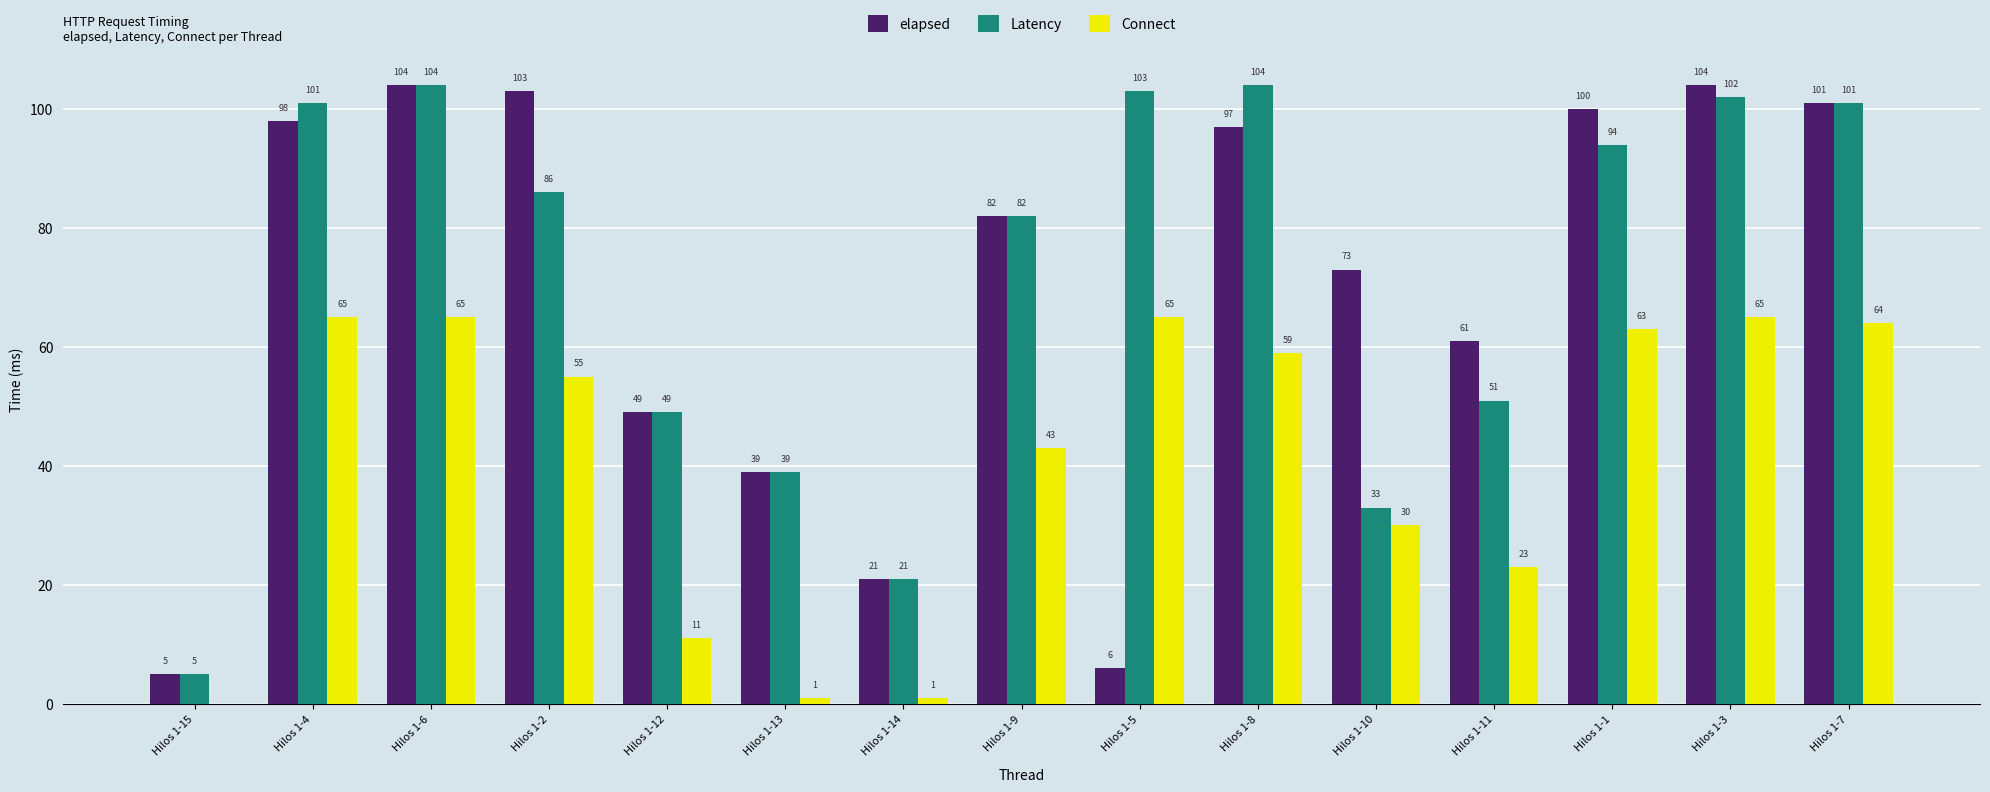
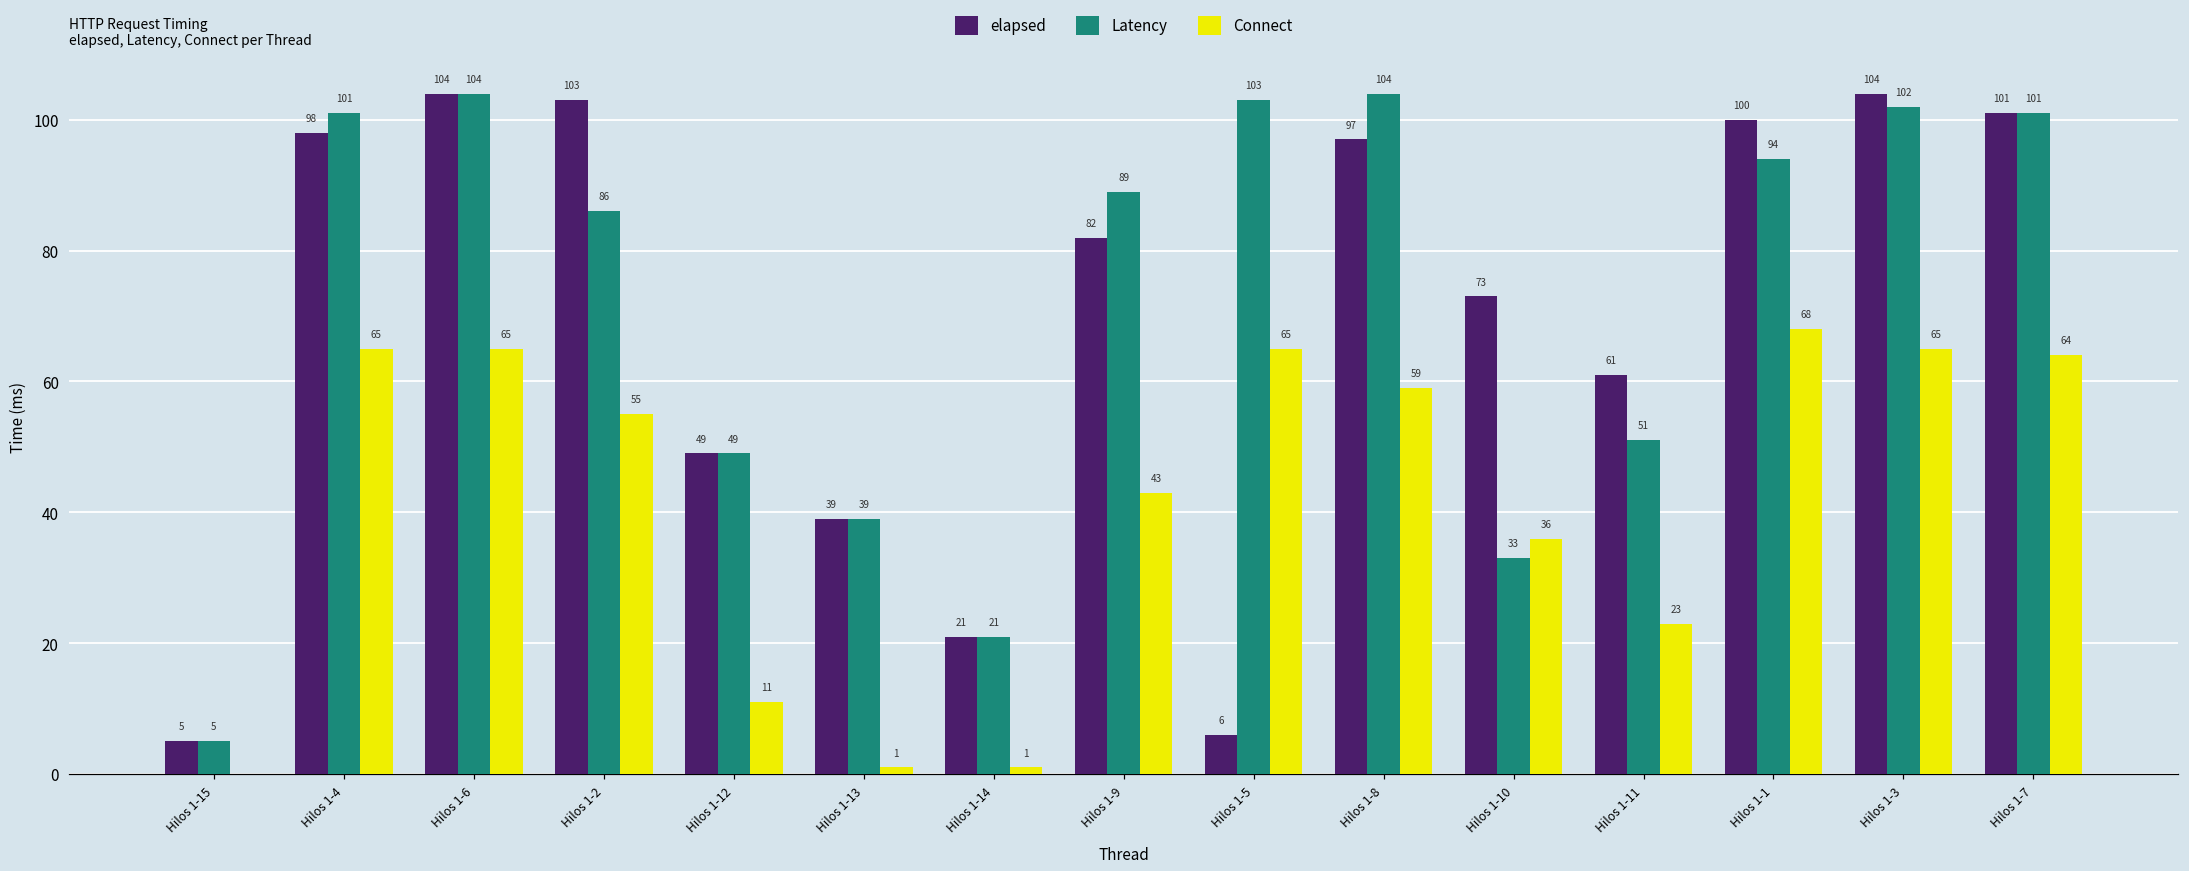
  {
    "elapsed": {
      "Hilos 1-15": 5,
      "Hilos 1-4": 98,
      "Hilos 1-6": 104,
      "Hilos 1-2": 103,
      "Hilos 1-12": 49,
      "Hilos 1-13": 39,
      "Hilos 1-14": 21,
      "Hilos 1-9": 82,
      "Hilos 1-5": 6,
      "Hilos 1-8": 97,
      "Hilos 1-10": 73,
      "Hilos 1-11": 61,
      "Hilos 1-1": 100,
      "Hilos 1-3": 104,
      "Hilos 1-7": 101
    },
    "Latency": {
      "Hilos 1-15": 5,
      "Hilos 1-4": 101,
      "Hilos 1-6": 104,
      "Hilos 1-2": 86,
      "Hilos 1-12": 49,
      "Hilos 1-13": 39,
      "Hilos 1-14": 21,
-     "Hilos 1-9": 82,
+     "Hilos 1-9": 89,
      "Hilos 1-5": 103,
      "Hilos 1-8": 104,
      "Hilos 1-10": 33,
      "Hilos 1-11": 51,
      "Hilos 1-1": 94,
      "Hilos 1-3": 102,
      "Hilos 1-7": 101
    },
    "Connect": {
      "Hilos 1-4": 65,
      "Hilos 1-6": 65,
      "Hilos 1-2": 55,
      "Hilos 1-12": 11,
      "Hilos 1-13": 1,
      "Hilos 1-14": 1,
      "Hilos 1-9": 43,
      "Hilos 1-5": 65,
      "Hilos 1-8": 59,
-     "Hilos 1-10": 30,
+     "Hilos 1-10": 36,
      "Hilos 1-11": 23,
-     "Hilos 1-1": 63,
+     "Hilos 1-1": 68,
      "Hilos 1-3": 65,
      "Hilos 1-7": 64
    }
  }
